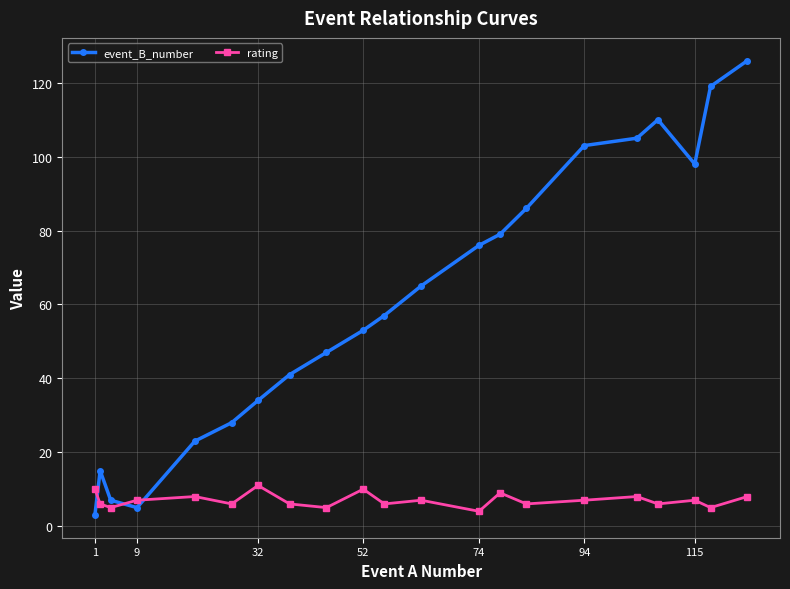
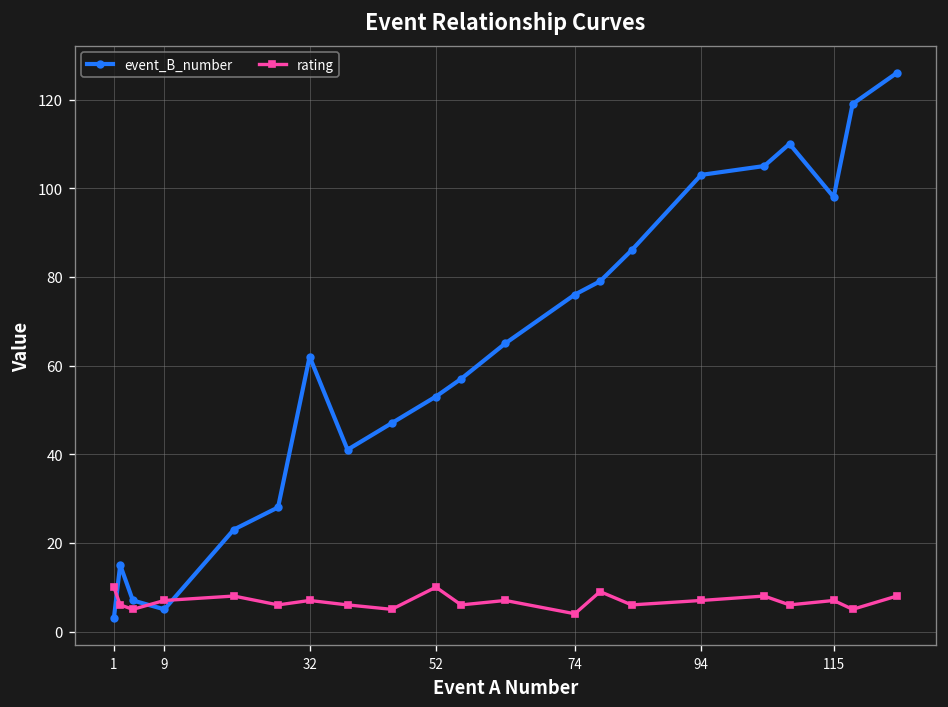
  {
    "event_B_number": {
      "1": 3,
      "9": 5,
-     "32": 34,
+     "32": 62,
      "52": 53,
      "74": 76,
      "94": 103,
      "115": 98
    },
    "rating": {
      "1": 10,
      "9": 7,
-     "32": 11,
+     "32": 7,
      "52": 10,
      "74": 4,
      "94": 7,
      "115": 7
    }
  }
